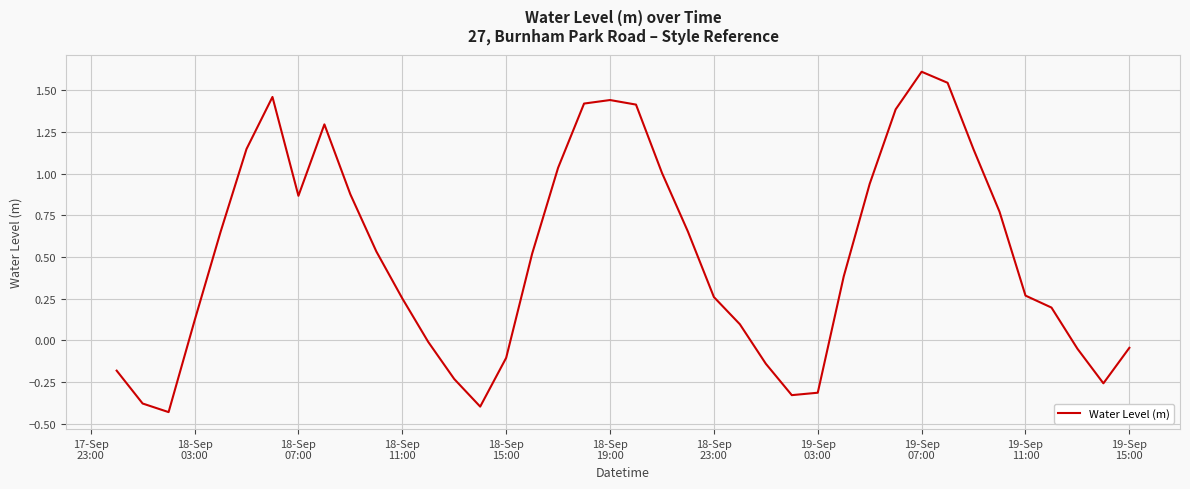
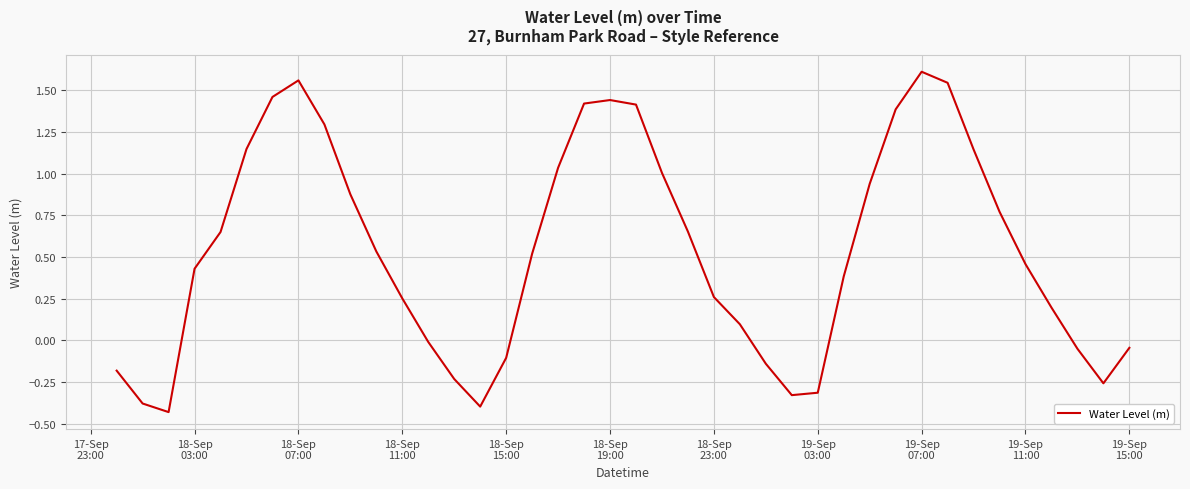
  {
-   "18-Sep 03:00": 0.12,
-   "18-Sep 07:00": 0.87,
+   "18-Sep 03:00": 0.43,
+   "18-Sep 07:00": 1.56,
    "18-Sep 11:00": 0.25,
    "18-Sep 15:00": -0.11,
    "18-Sep 19:00": 1.44,
    "18-Sep 23:00": 0.26,
    "19-Sep 03:00": -0.31,
    "19-Sep 07:00": 1.61,
-   "19-Sep 11:00": 0.27,
+   "19-Sep 11:00": 0.46,
    "19-Sep 15:00": -0.05
  }
